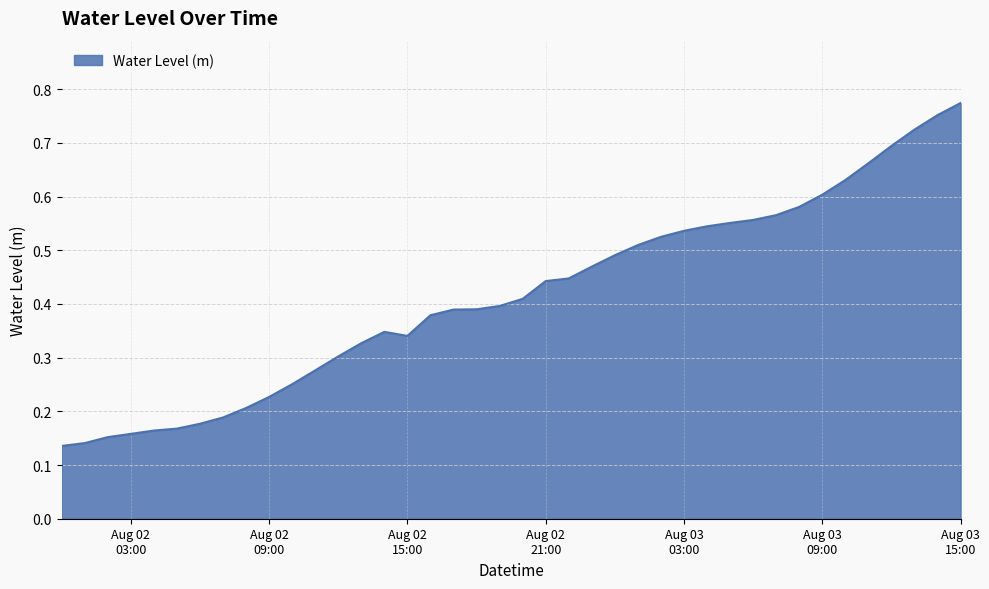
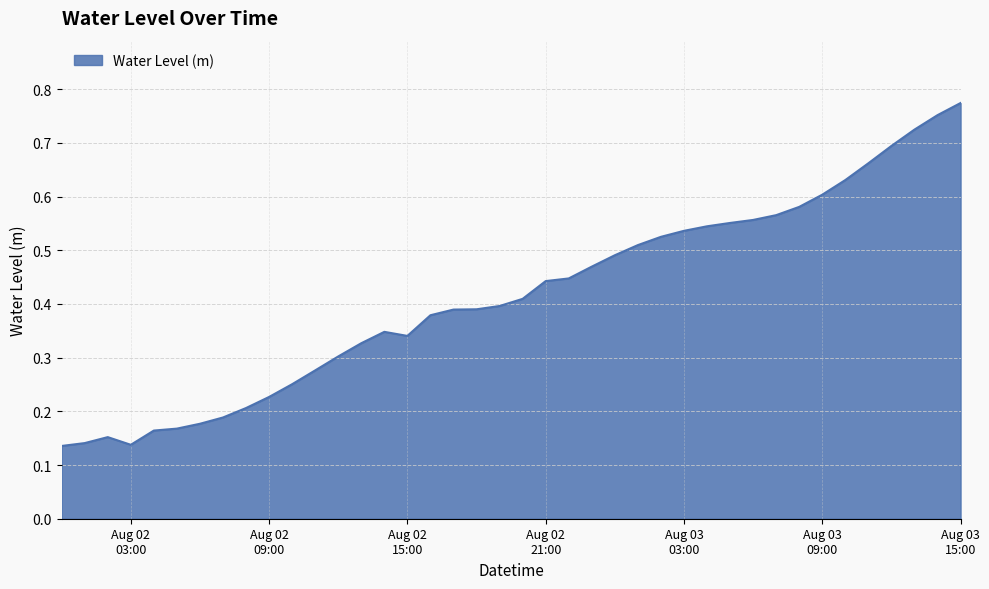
  {
-   "Aug 02 03:00": 0.16,
+   "Aug 02 03:00": 0.14,
    "Aug 02 09:00": 0.23,
    "Aug 02 15:00": 0.34,
    "Aug 02 21:00": 0.44,
    "Aug 03 03:00": 0.54,
    "Aug 03 09:00": 0.60,
    "Aug 03 15:00": 0.77
  }
